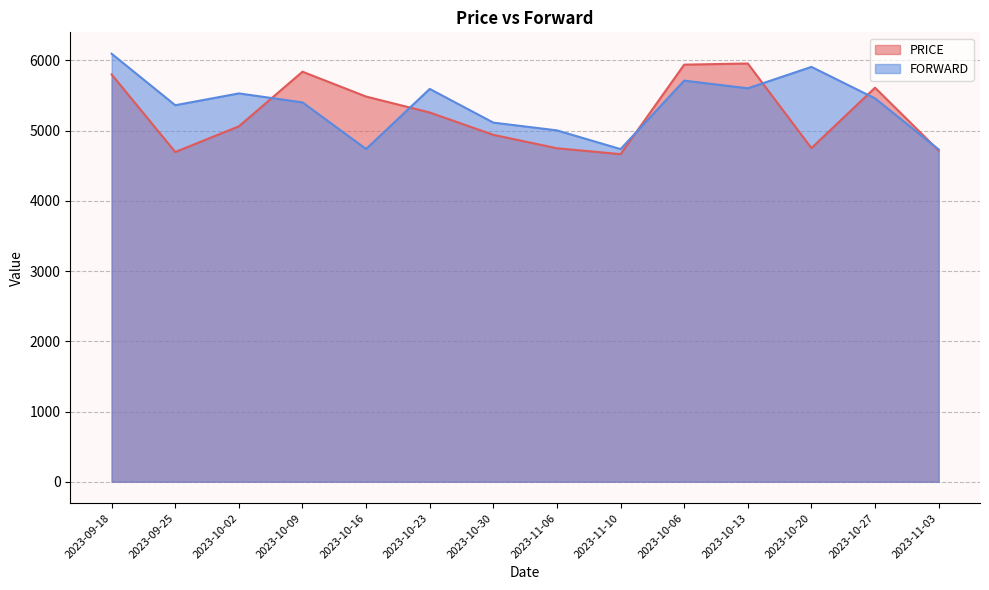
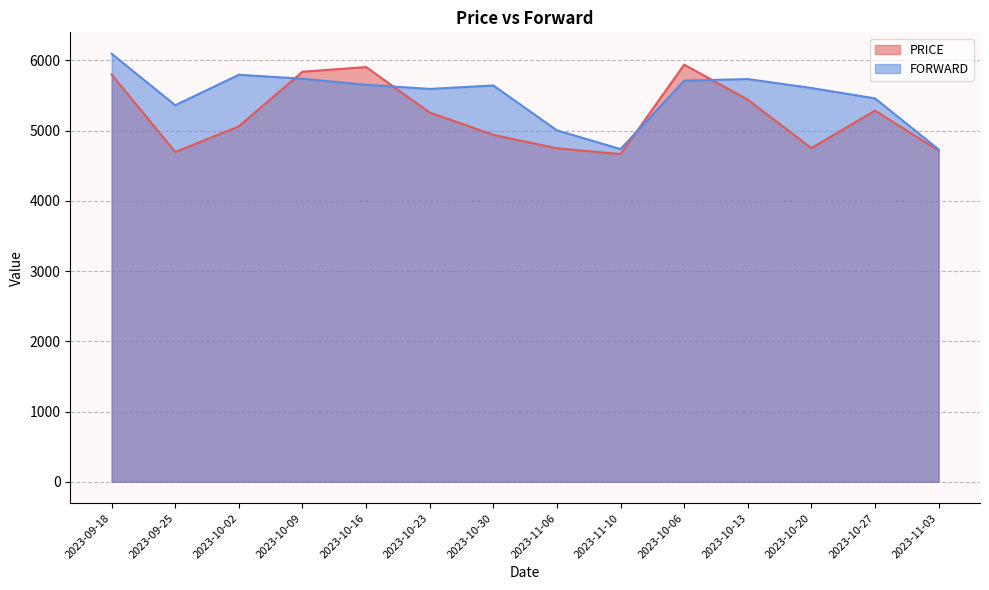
  {
    "PRICE": {
      "2023-09-18": 5800,
      "2023-09-25": 4700,
      "2023-10-02": 5100,
      "2023-10-09": 5800,
-     "2023-10-16": 5500,
+     "2023-10-16": 5900,
      "2023-10-23": 5300,
      "2023-10-30": 4900,
      "2023-11-06": 4800,
      "2023-11-10": 4700,
      "2023-10-06": 5900,
-     "2023-10-13": 6000,
+     "2023-10-13": 5400,
      "2023-10-20": 4800,
-     "2023-10-27": 5600
+     "2023-10-27": 5300
    },
    "FORWARD": {
      "2023-09-18": 6100,
      "2023-09-25": 5400,
-     "2023-10-02": 5500,
-     "2023-10-09": 5400,
-     "2023-10-16": 4700,
+     "2023-10-02": 5800,
+     "2023-10-09": 5700,
+     "2023-10-16": 5700,
      "2023-10-23": 5600,
-     "2023-10-30": 5100,
+     "2023-10-30": 5600,
      "2023-11-06": 5000,
      "2023-11-10": 4700,
      "2023-10-06": 5700,
-     "2023-10-13": 5600,
-     "2023-10-20": 5900,
+     "2023-10-13": 5700,
+     "2023-10-20": 5600,
      "2023-10-27": 5500
    }
  }
